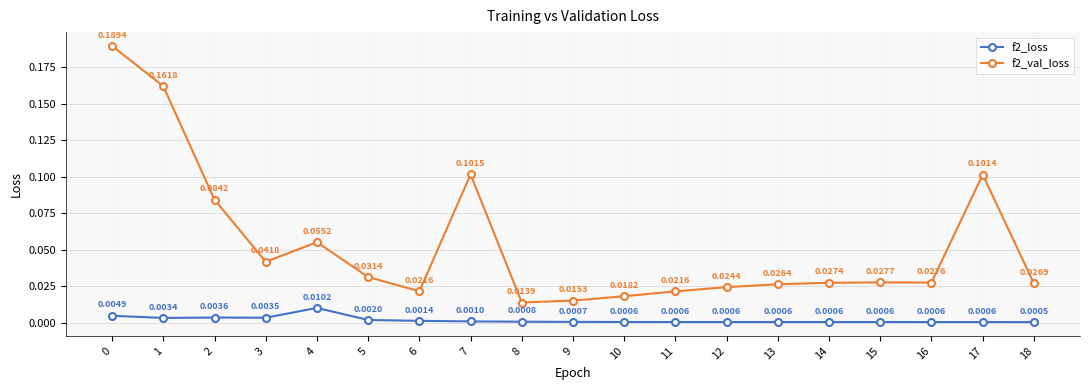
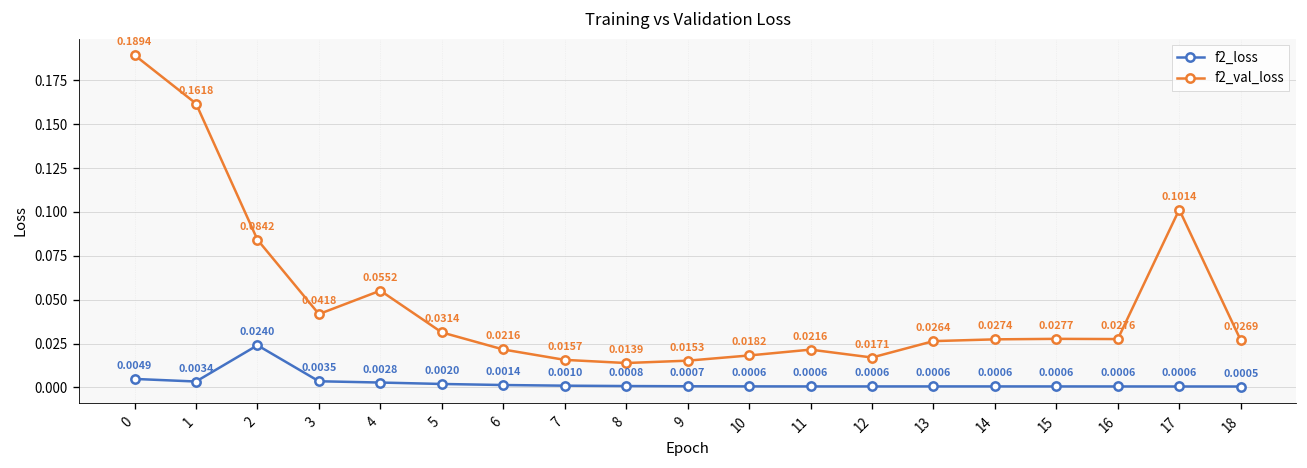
  {
    "f2_loss": {
      "0": 0.0049,
      "1": 0.0034,
-     "2": 0.0036,
+     "2": 0.0240,
      "3": 0.0035,
-     "4": 0.0102,
+     "4": 0.0028,
      "5": 0.0020,
      "6": 0.0014,
      "7": 0.0010,
      "8": 0.0008,
      "9": 0.0007,
      "10": 0.0006,
      "11": 0.0006,
      "12": 0.0006,
      "13": 0.0006,
      "14": 0.0006,
      "15": 0.0006,
      "16": 0.0006,
      "17": 0.0006,
      "18": 0.0005
    },
    "f2_val_loss": {
      "0": 0.1894,
      "1": 0.1618,
      "2": 0.0842,
      "3": 0.0418,
      "4": 0.0552,
      "5": 0.0314,
      "6": 0.0216,
-     "7": 0.1015,
+     "7": 0.0157,
      "8": 0.0139,
      "9": 0.0153,
      "10": 0.0182,
      "11": 0.0216,
-     "12": 0.0244,
+     "12": 0.0171,
      "13": 0.0264,
      "14": 0.0274,
      "15": 0.0277,
      "16": 0.0276,
      "17": 0.1014,
      "18": 0.0269
    }
  }
